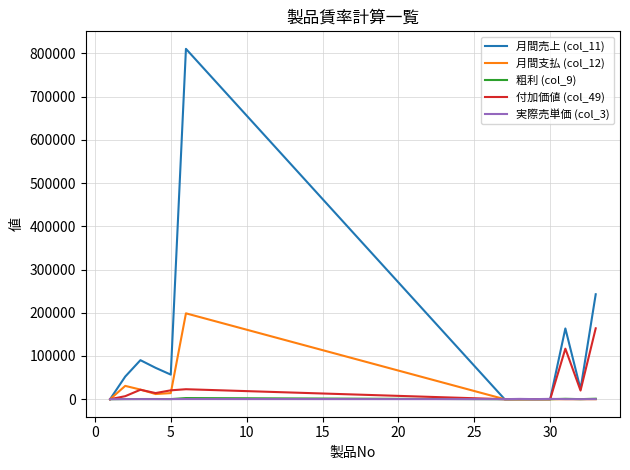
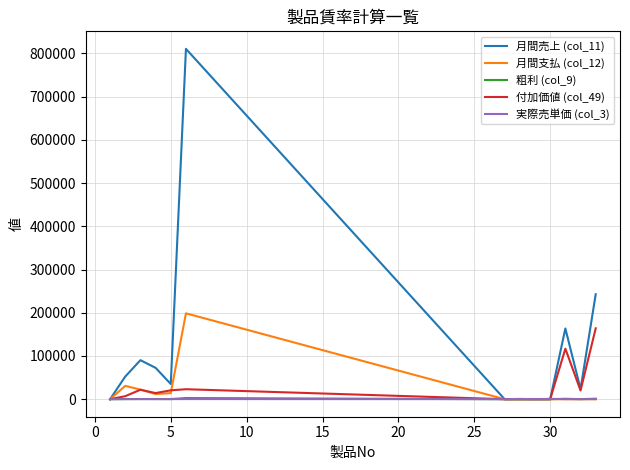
  {
    "月間売上 (col_11)": {
-     "5": 60000
+     "5": 40000
    },
    "月間支払 (col_12)": {
      "5": 10000
    },
    "付加価値 (col_49)": {
      "5": 20000
    }
  }
